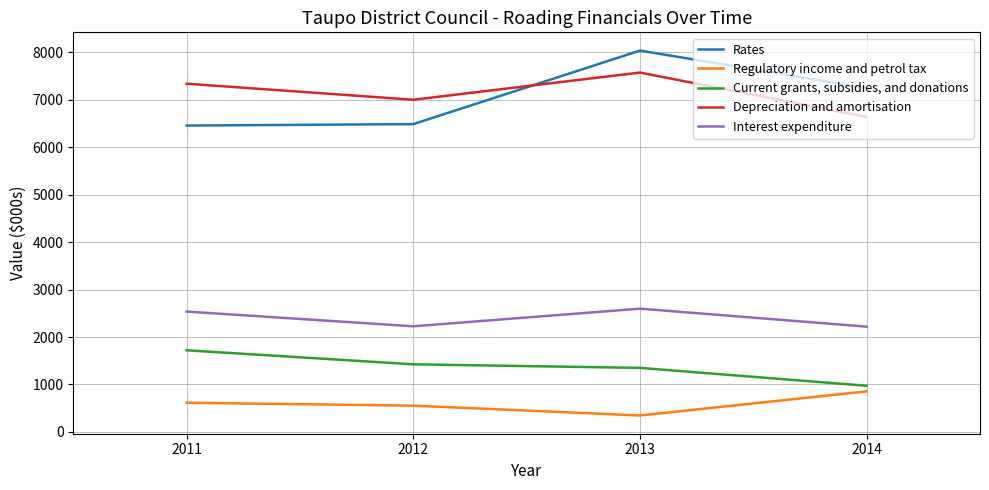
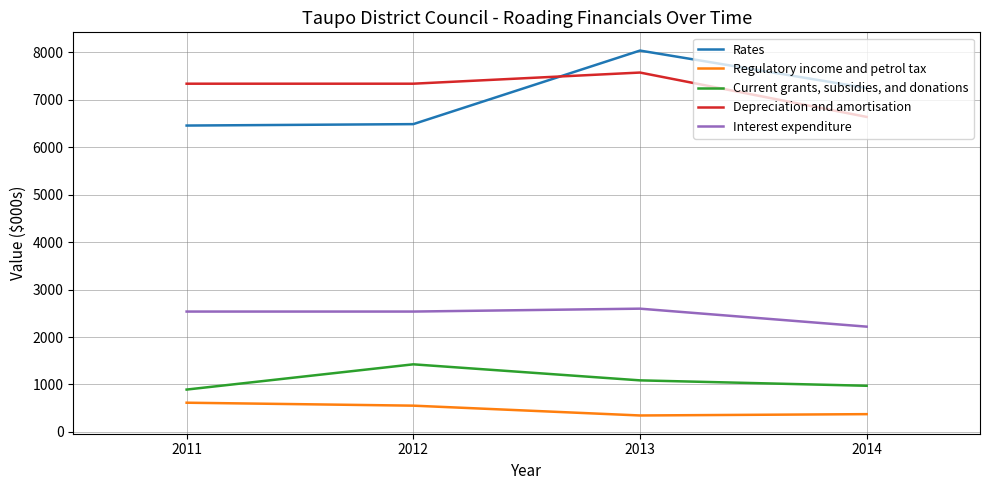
  {
    "Rates": {
      "2011": 6500,
      "2012": 6500,
      "2013": 8000
    },
    "Regulatory income and petrol tax": {
      "2011": 600,
      "2012": 600,
      "2013": 300,
-     "2014": 900
+     "2014": 400
    },
    "Current grants, subsidies, and donations": {
-     "2011": 1700,
+     "2011": 900,
      "2012": 1400,
-     "2013": 1400,
+     "2013": 1100,
      "2014": 1000
    },
    "Depreciation and amortisation": {
      "2011": 7300,
-     "2012": 7000,
+     "2012": 7300,
      "2013": 7600
    },
    "Interest expenditure": {
      "2011": 2500,
-     "2012": 2200,
+     "2012": 2500,
      "2013": 2600,
      "2014": 2200
    }
  }
